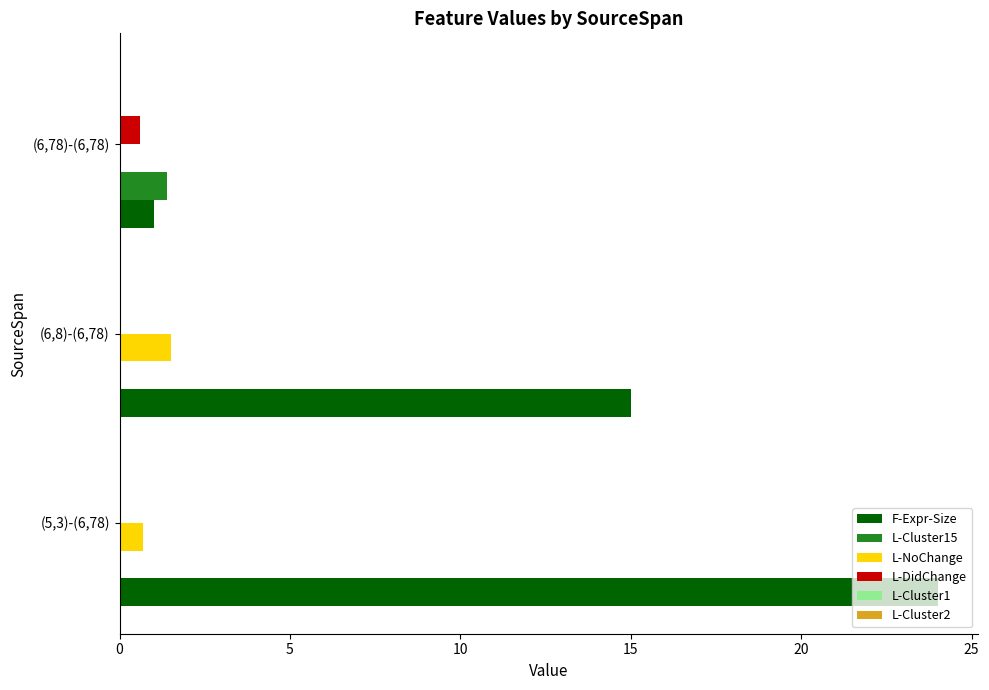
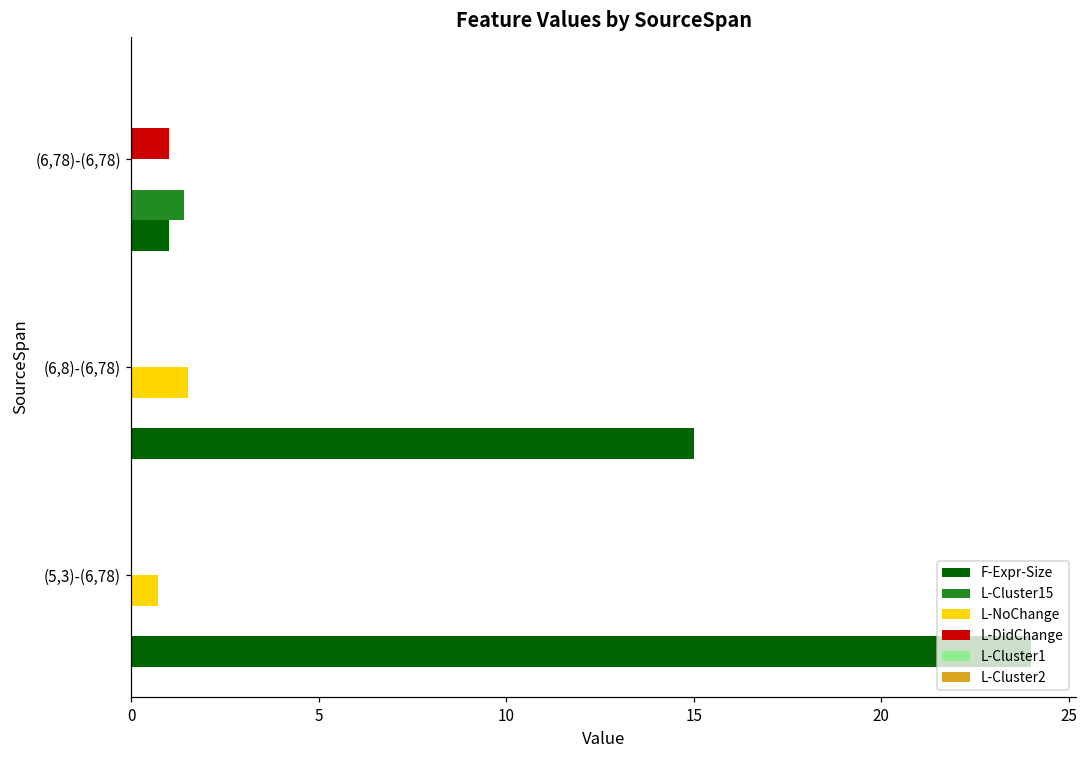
  {
    "F-Expr-Size": {
      "(6,78)-(6,78)": 1.0,
      "(6,8)-(6,78)": 15.0
    },
    "L-Cluster15": {
      "(6,78)-(6,78)": 1.4,
      "(6,8)-(6,78)": 0.0,
      "(5,3)-(6,78)": 0.0
    },
    "L-NoChange": {
      "(6,78)-(6,78)": 0.0,
      "(6,8)-(6,78)": 1.5,
      "(5,3)-(6,78)": 0.7
    },
    "L-DidChange": {
-     "(6,78)-(6,78)": 0.6,
+     "(6,78)-(6,78)": 1.0,
      "(6,8)-(6,78)": 0.0,
      "(5,3)-(6,78)": 0.0
    },
    "L-Cluster1": {
      "(6,78)-(6,78)": 0.0,
      "(6,8)-(6,78)": 0.0,
      "(5,3)-(6,78)": 0.0
    },
    "L-Cluster2": {
      "(6,78)-(6,78)": 0.0,
      "(6,8)-(6,78)": 0.0,
      "(5,3)-(6,78)": 0.0
    }
  }
